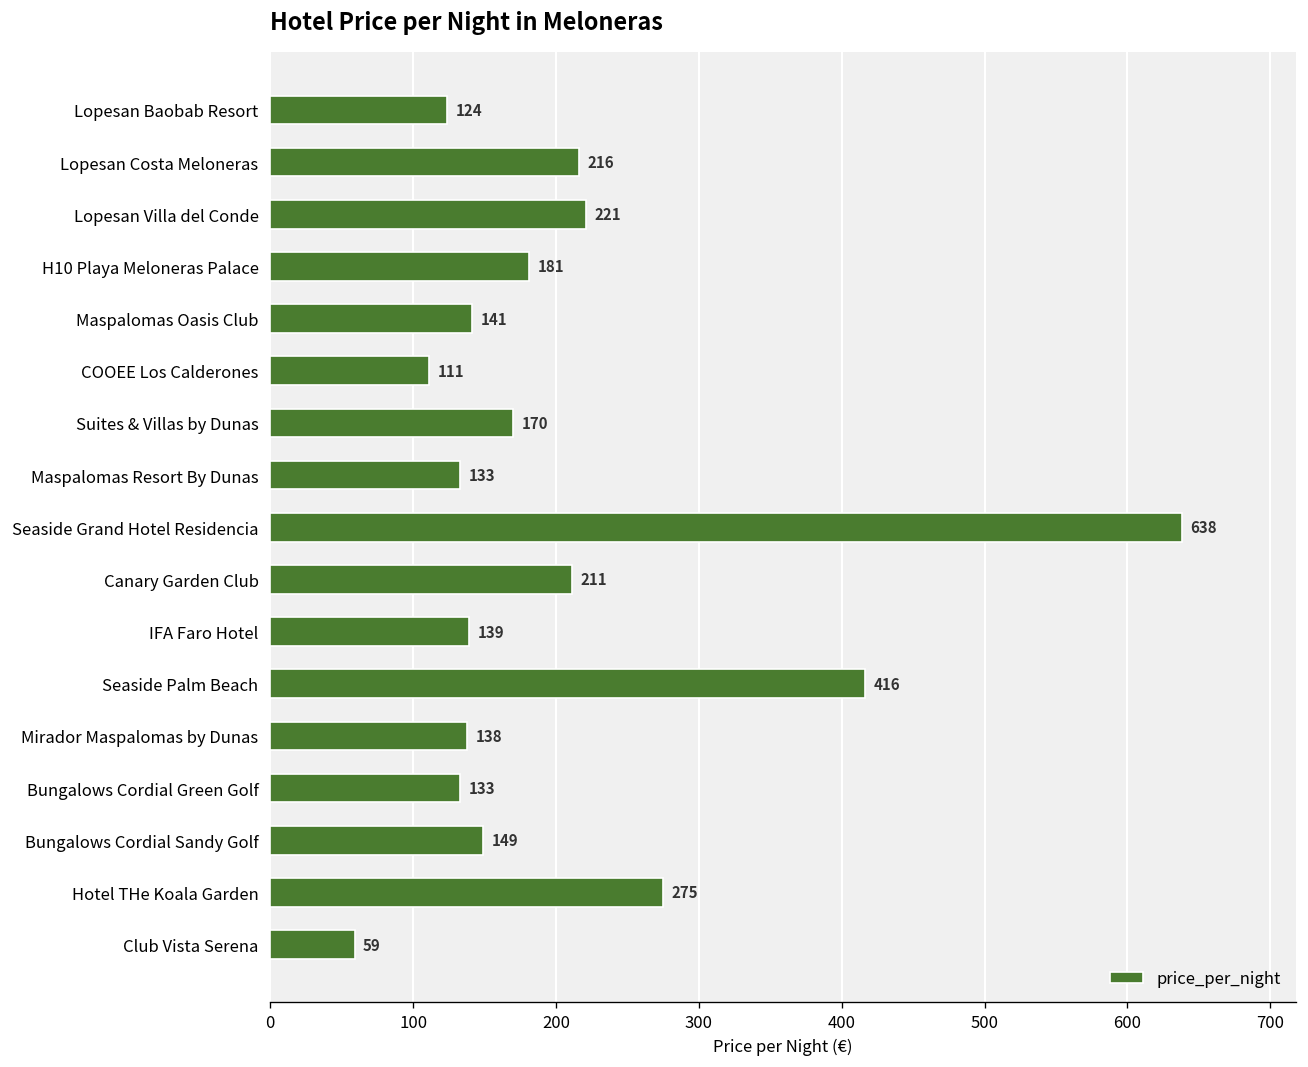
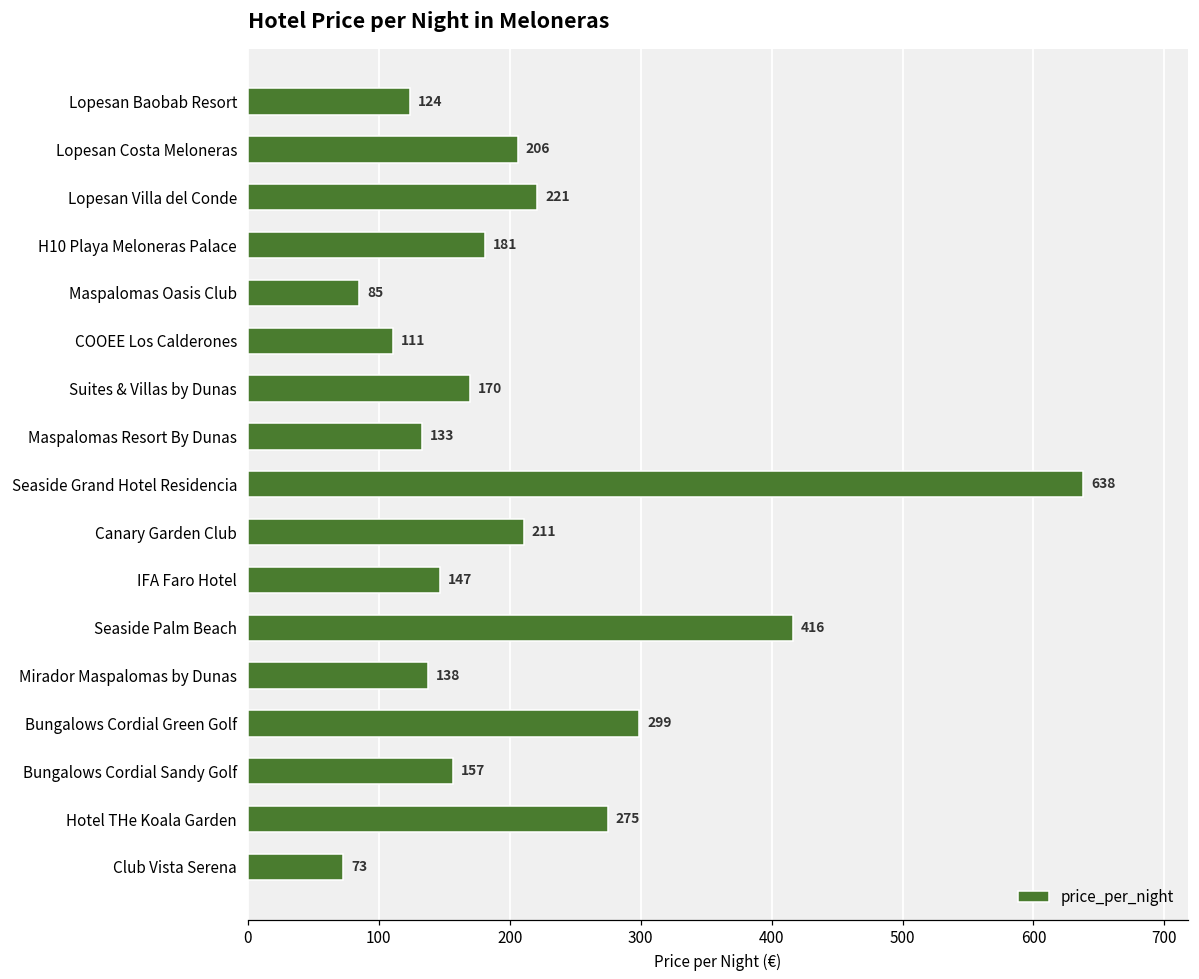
  {
    "Lopesan Baobab Resort": 124,
-   "Lopesan Costa Meloneras": 216,
+   "Lopesan Costa Meloneras": 206,
    "Lopesan Villa del Conde": 221,
    "H10 Playa Meloneras Palace": 181,
-   "Maspalomas Oasis Club": 141,
+   "Maspalomas Oasis Club": 85,
    "COOEE Los Calderones": 111,
    "Suites & Villas by Dunas": 170,
    "Maspalomas Resort By Dunas": 133,
    "Seaside Grand Hotel Residencia": 638,
    "Canary Garden Club": 211,
-   "IFA Faro Hotel": 139,
+   "IFA Faro Hotel": 147,
    "Seaside Palm Beach": 416,
    "Mirador Maspalomas by Dunas": 138,
-   "Bungalows Cordial Green Golf": 133,
-   "Bungalows Cordial Sandy Golf": 149,
+   "Bungalows Cordial Green Golf": 299,
+   "Bungalows Cordial Sandy Golf": 157,
    "Hotel THe Koala Garden": 275,
-   "Club Vista Serena": 59
+   "Club Vista Serena": 73
  }
